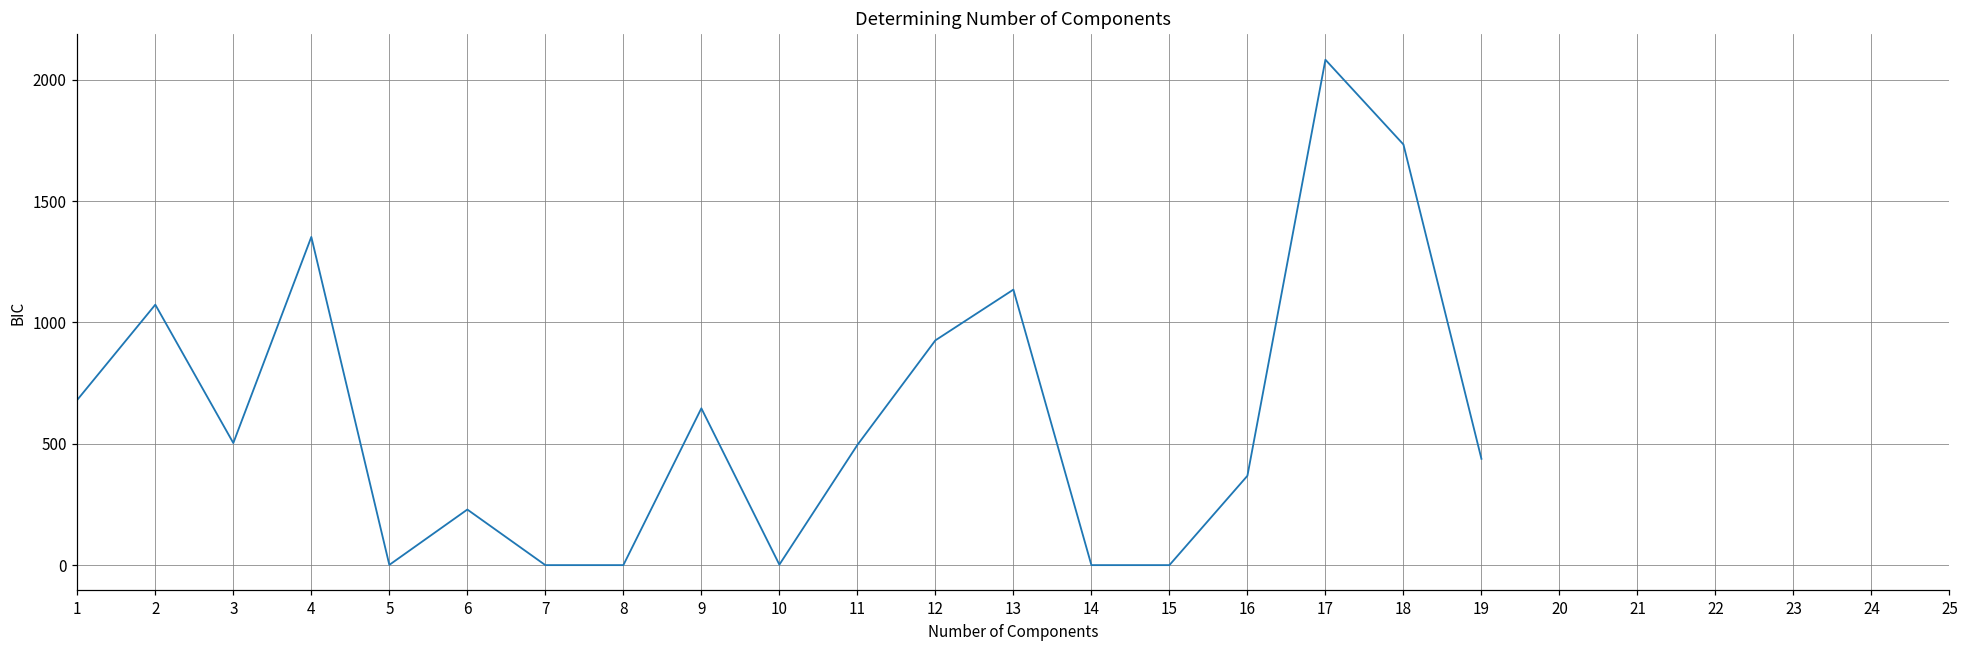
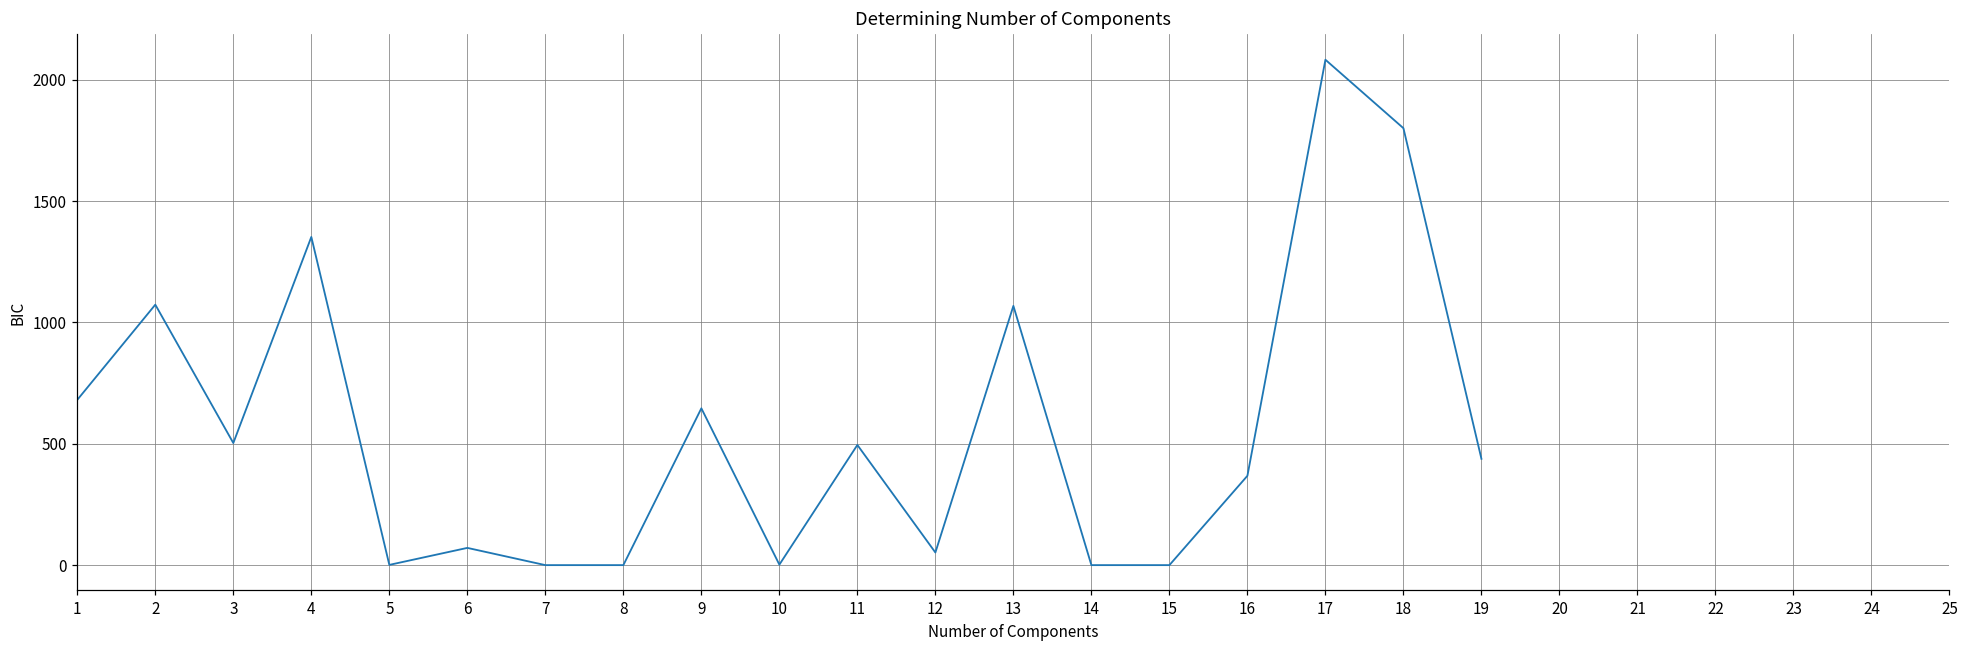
  {
    "1": 680,
    "2": 1070,
    "3": 500,
    "4": 1350,
    "5": 0,
-   "6": 230,
+   "6": 70,
    "7": 0,
    "8": 0,
    "9": 650,
    "10": 0,
    "11": 500,
-   "12": 930,
-   "13": 1140,
+   "12": 50,
+   "13": 1070,
    "14": 0,
    "15": 0,
    "16": 370,
    "17": 2080,
-   "18": 1730,
+   "18": 1800,
    "19": 440
  }
